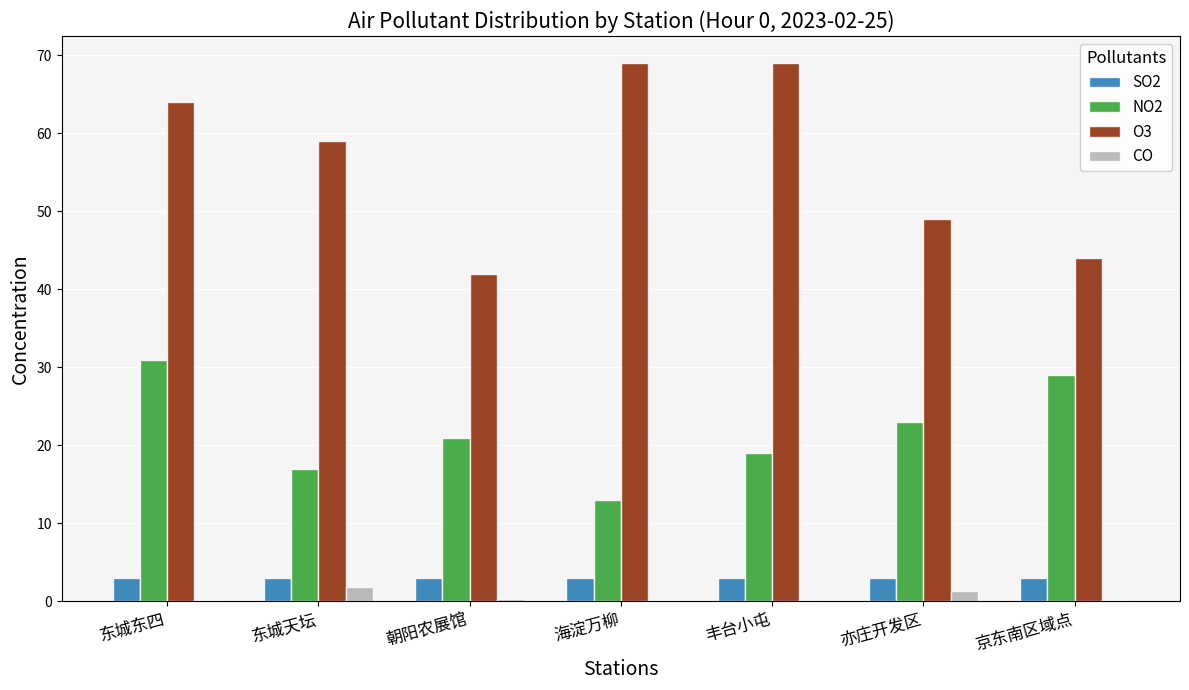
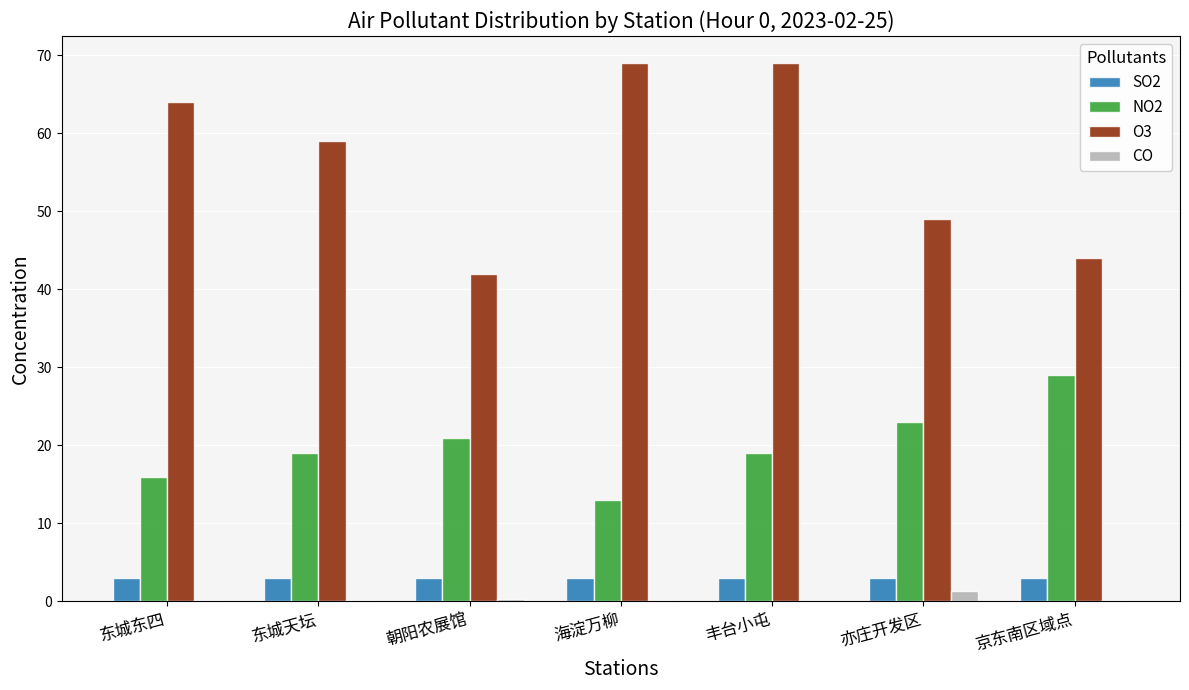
  {
    "SO2": {
      "东城东四": 3,
      "东城天坛": 3,
      "朝阳农展馆": 3,
      "海淀万柳": 3,
      "丰台小屯": 3,
      "亦庄开发区": 3,
      "京东南区域点": 3
    },
    "NO2": {
-     "东城东四": 31,
-     "东城天坛": 17,
+     "东城东四": 16,
+     "东城天坛": 19,
      "朝阳农展馆": 21,
      "海淀万柳": 13,
      "丰台小屯": 19,
      "亦庄开发区": 23,
      "京东南区域点": 29
    },
    "O3": {
      "东城东四": 64,
      "东城天坛": 59,
      "朝阳农展馆": 42,
      "海淀万柳": 69,
      "丰台小屯": 69,
      "亦庄开发区": 49,
      "京东南区域点": 44
    },
    "CO": {
-     "东城天坛": 2,
+     "东城天坛": 0,
      "亦庄开发区": 1
    }
  }
